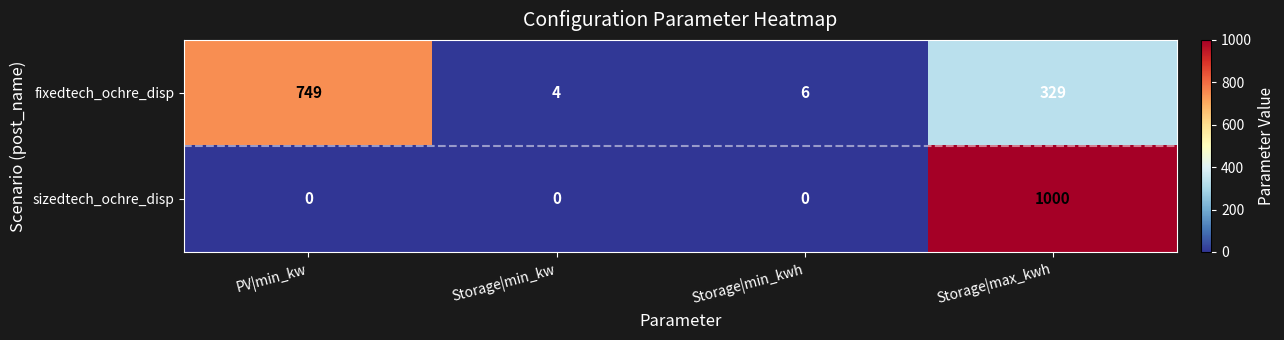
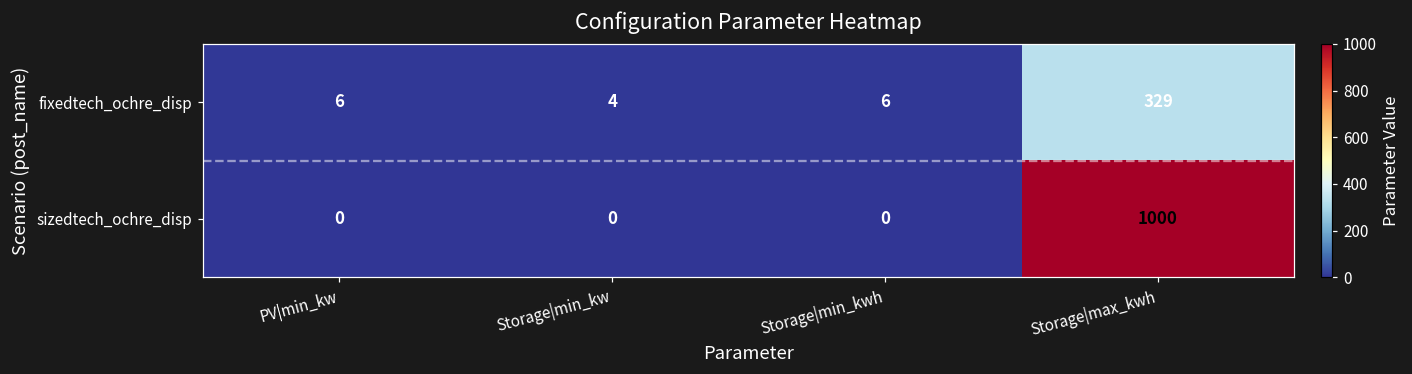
  {
    "fixedtech_ochre_disp": {
-     "PV|min_kw": 749,
+     "PV|min_kw": 6,
      "Storage|min_kw": 4,
      "Storage|min_kwh": 6,
      "Storage|max_kwh": 329
    },
    "sizedtech_ochre_disp": {
      "PV|min_kw": 0,
      "Storage|min_kw": 0,
      "Storage|min_kwh": 0,
      "Storage|max_kwh": 1000
    }
  }
